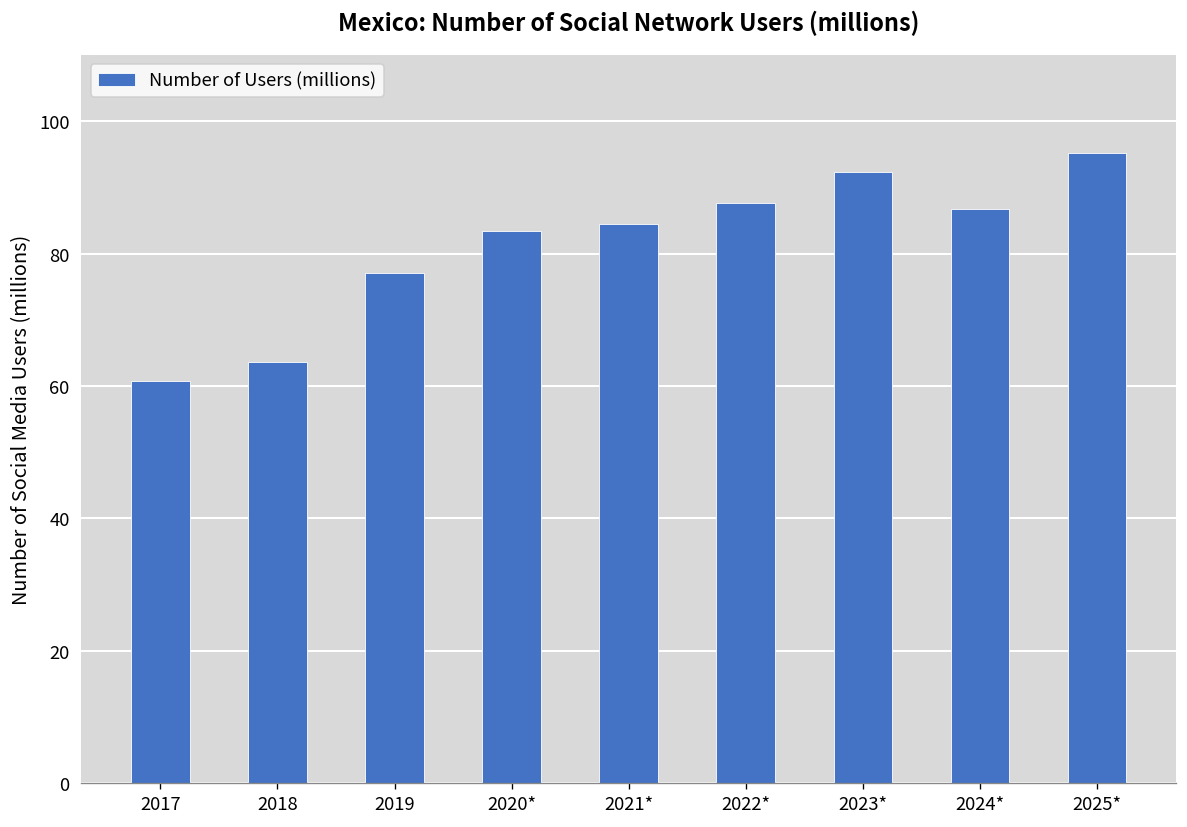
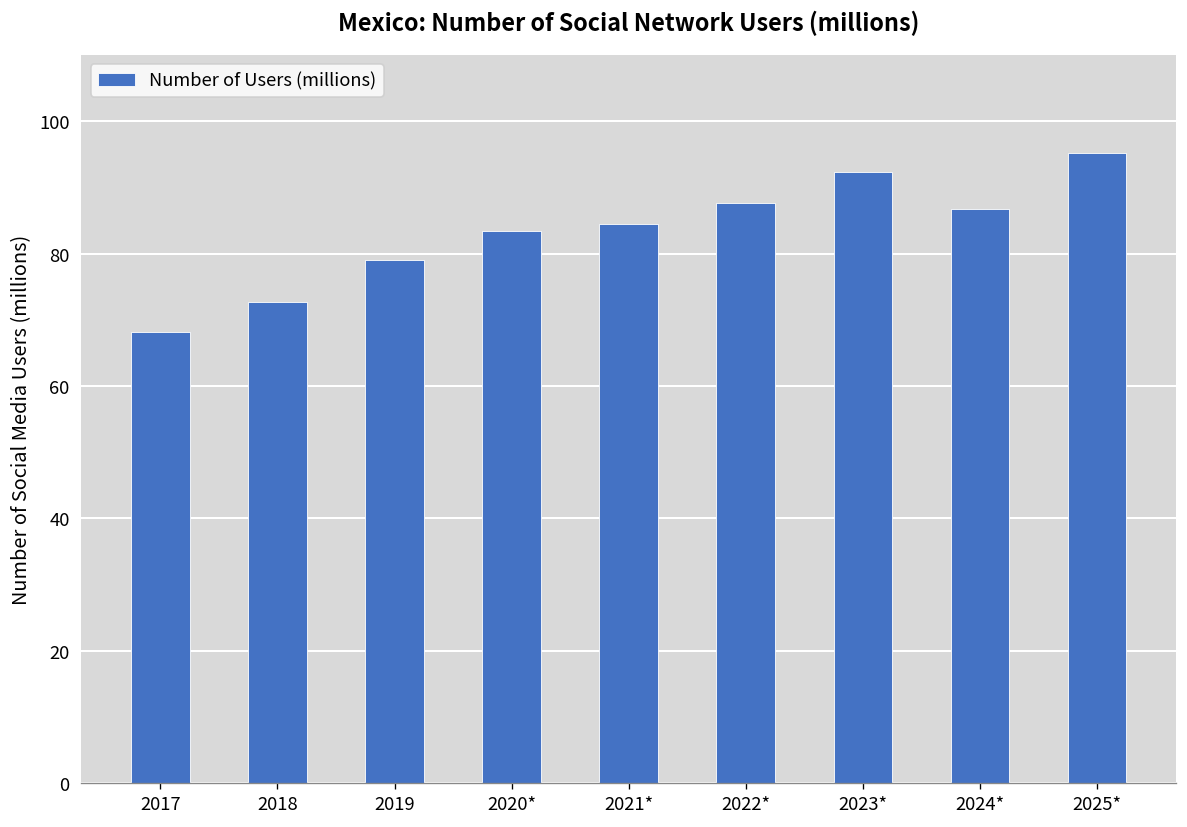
  {
-   "2017": 61,
-   "2018": 64,
-   "2019": 77,
+   "2017": 68,
+   "2018": 73,
+   "2019": 79,
    "2020*": 83,
    "2021*": 84,
    "2022*": 88,
    "2023*": 92,
    "2024*": 87,
    "2025*": 95
  }
